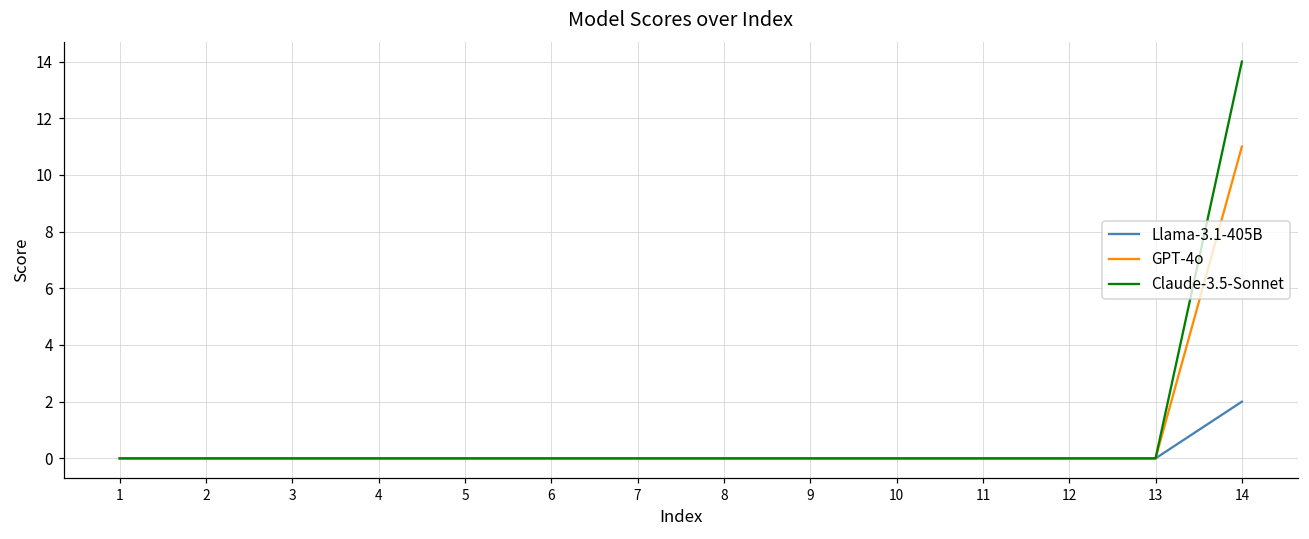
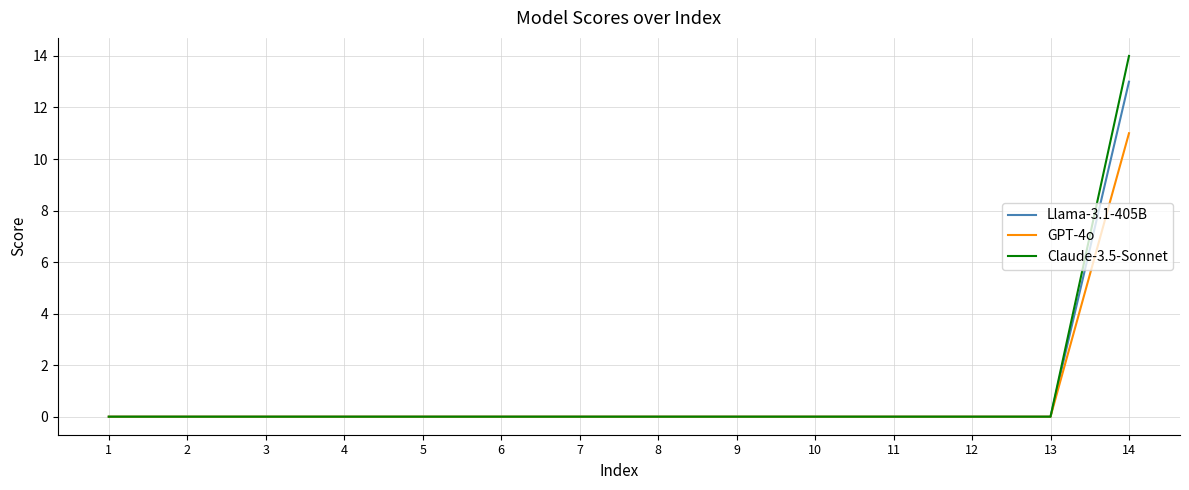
  {
    "Llama-3.1-405B": {
-     "14": 2
+     "14": 13
    },
    "GPT-4o": {
      "14": 11
    },
    "Claude-3.5-Sonnet": {
      "14": 14
    }
  }
